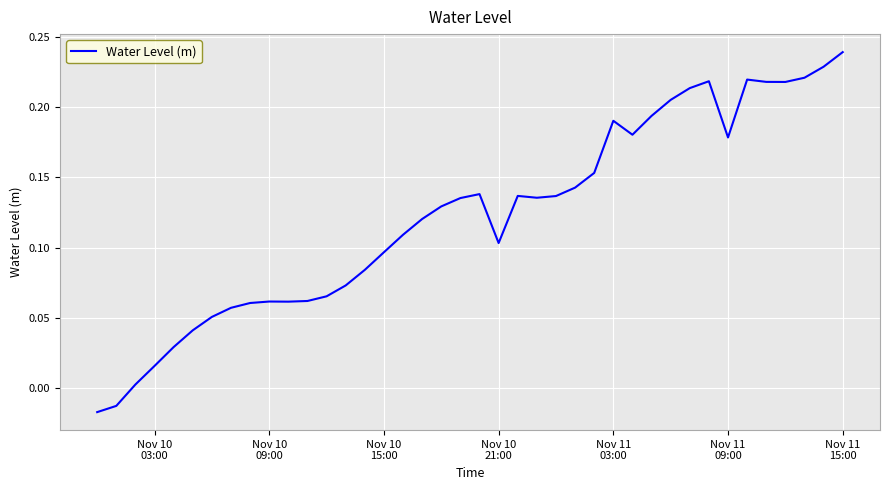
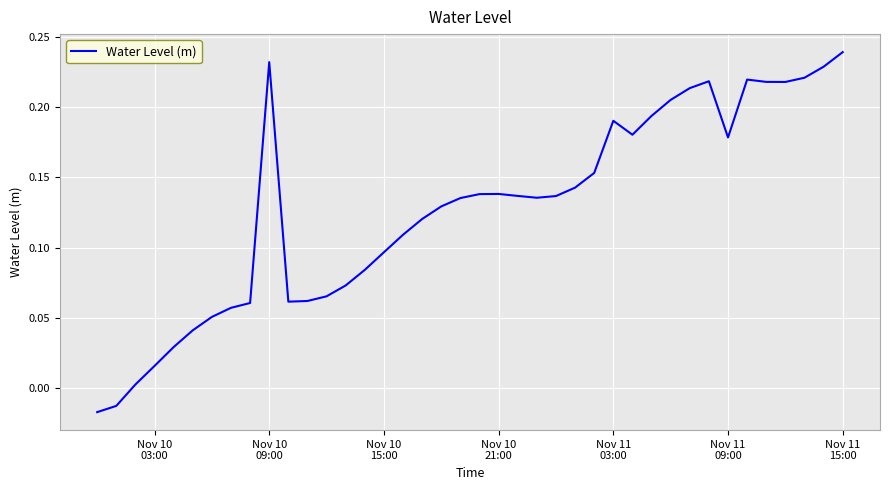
  {
    "Nov 10 03:00": 0.016,
-   "Nov 10 09:00": 0.062,
+   "Nov 10 09:00": 0.232,
    "Nov 10 15:00": 0.097,
-   "Nov 10 21:00": 0.103,
+   "Nov 10 21:00": 0.138,
    "Nov 11 03:00": 0.190,
    "Nov 11 09:00": 0.178,
    "Nov 11 15:00": 0.239
  }
